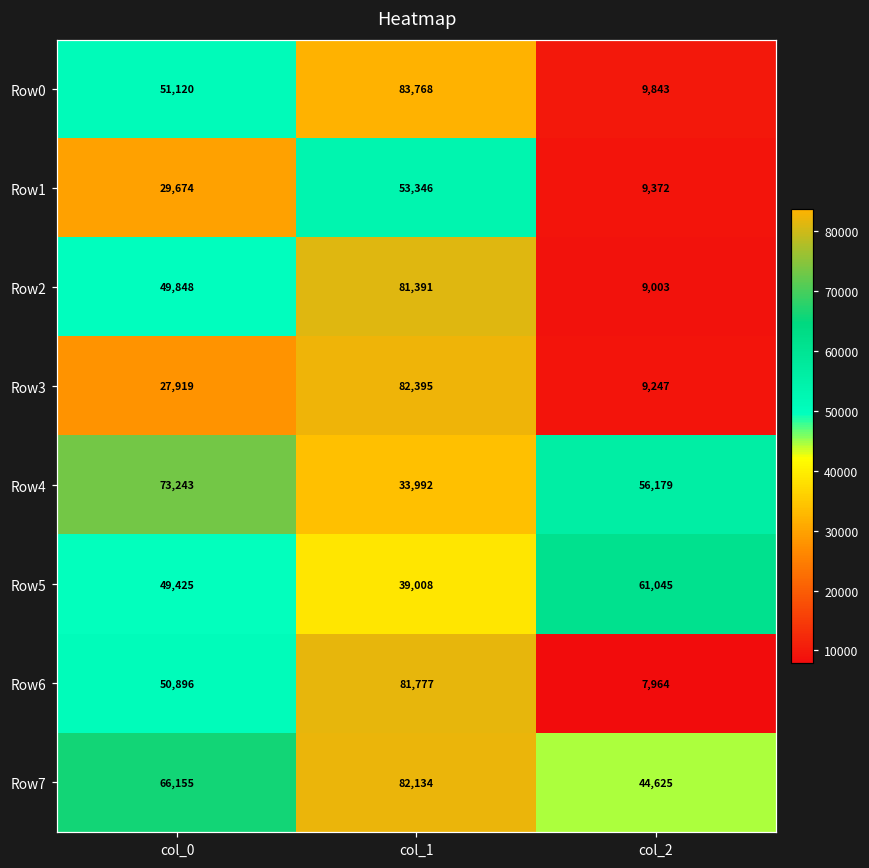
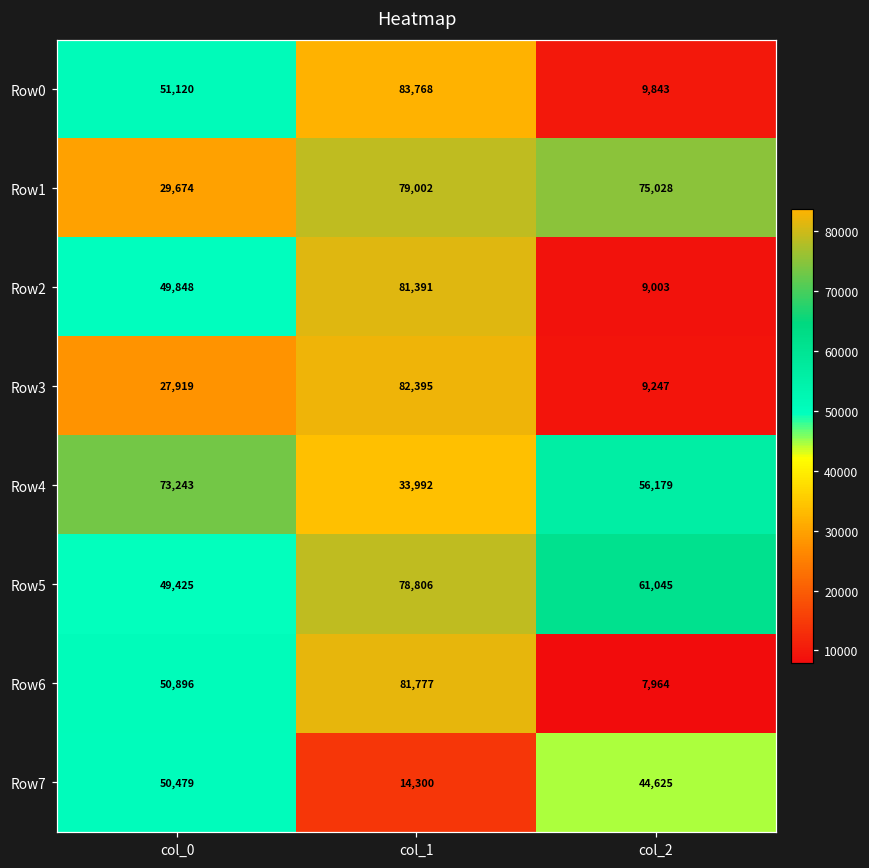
  {
    "Row0": {
      "col_0": "51,120",
      "col_1": "83,768",
      "col_2": "9,843"
    },
    "Row1": {
      "col_0": "29,674",
-     "col_1": "53,346",
-     "col_2": "9,372"
+     "col_1": "79,002",
+     "col_2": "75,028"
    },
    "Row2": {
      "col_0": "49,848",
      "col_1": "81,391",
      "col_2": "9,003"
    },
    "Row3": {
      "col_0": "27,919",
      "col_1": "82,395",
      "col_2": "9,247"
    },
    "Row4": {
      "col_0": "73,243",
      "col_1": "33,992",
      "col_2": "56,179"
    },
    "Row5": {
      "col_0": "49,425",
-     "col_1": "39,008",
+     "col_1": "78,806",
      "col_2": "61,045"
    },
    "Row6": {
      "col_0": "50,896",
      "col_1": "81,777",
      "col_2": "7,964"
    },
    "Row7": {
-     "col_0": "66,155",
-     "col_1": "82,134",
+     "col_0": "50,479",
+     "col_1": "14,300",
      "col_2": "44,625"
    }
  }
